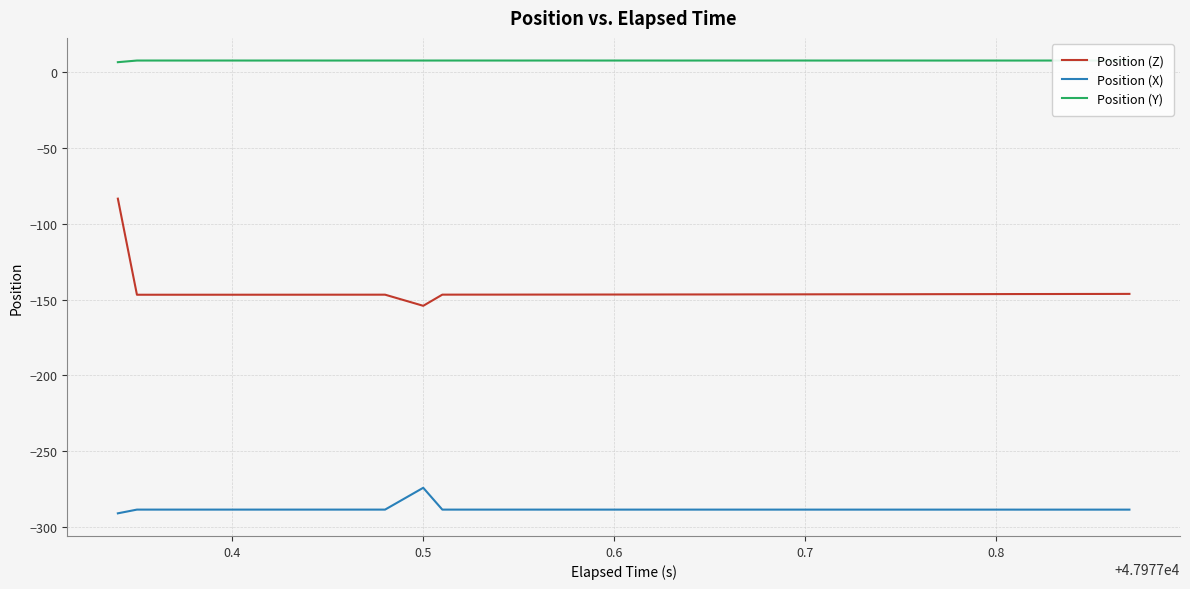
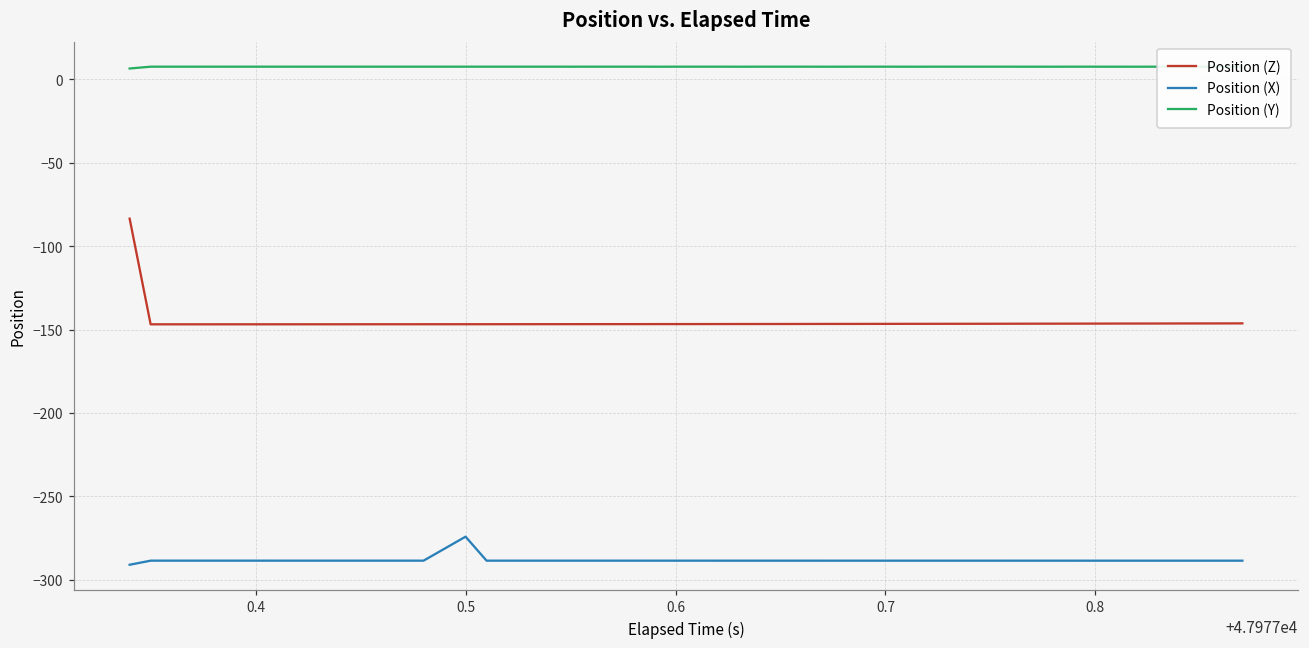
  {
    "Position (Z)": {
      "0.4": -147,
-     "0.5": -154,
+     "0.5": -147,
      "0.7": -147,
      "0.8": -146
    },
    "Position (X)": {
      "0.4": -289,
      "0.5": -274,
      "0.7": -289,
      "0.8": -289
    },
    "Position (Y)": {
      "0.4": 8,
      "0.5": 8,
      "0.7": 8,
      "0.8": 8
    }
  }
